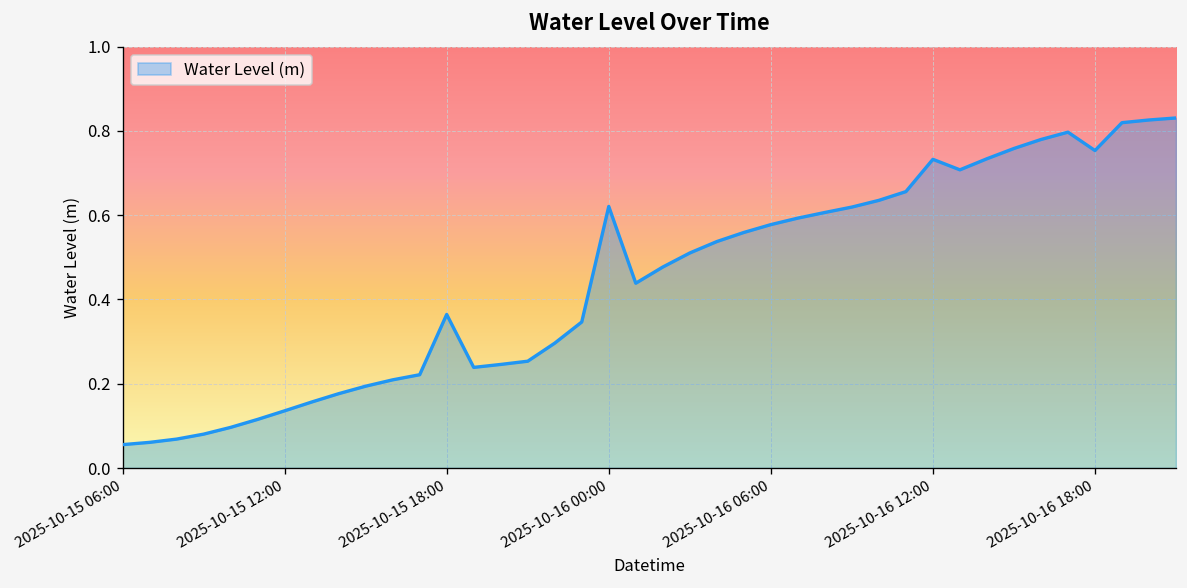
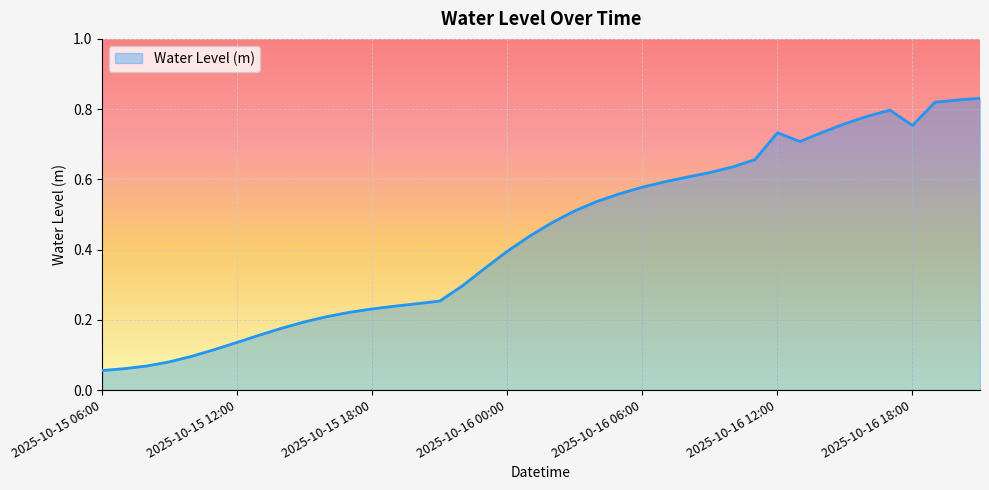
  {
    "2025-10-15 06:00": 0.06,
    "2025-10-15 12:00": 0.14,
-   "2025-10-15 18:00": 0.36,
-   "2025-10-16 00:00": 0.62,
+   "2025-10-15 18:00": 0.23,
+   "2025-10-16 00:00": 0.40,
    "2025-10-16 06:00": 0.58,
    "2025-10-16 12:00": 0.73,
    "2025-10-16 18:00": 0.75
  }
